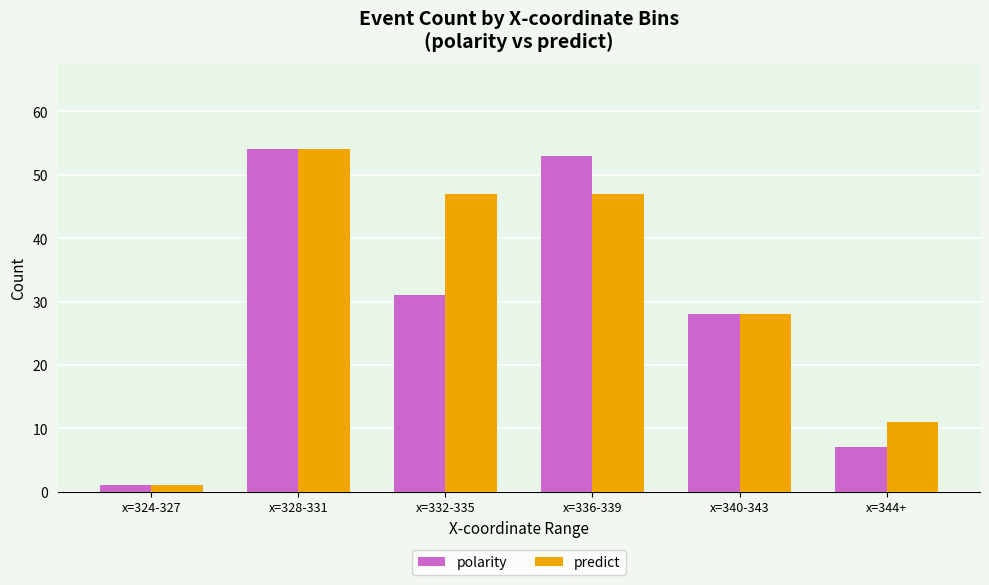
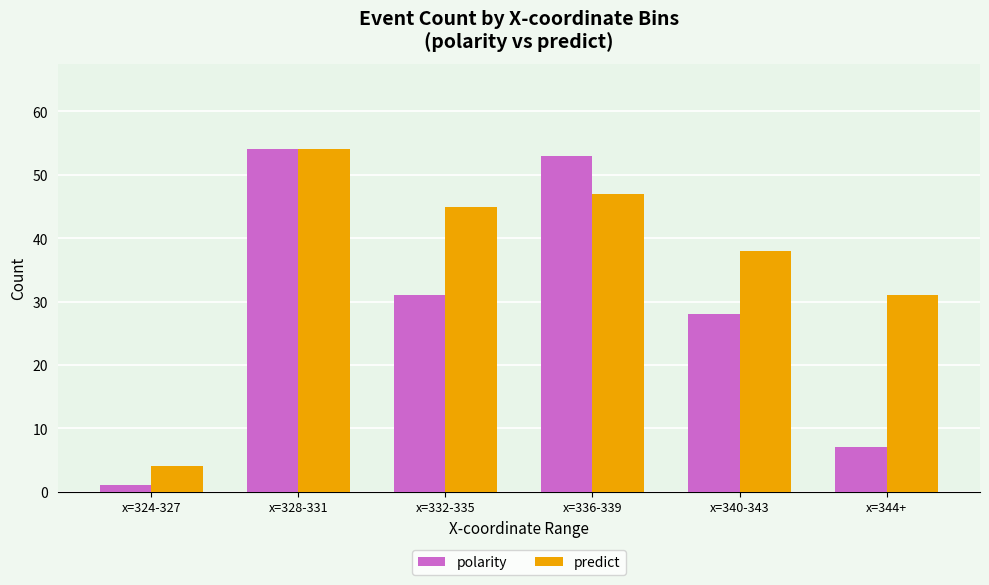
  {
    "polarity": {
      "x=324-327": 1,
      "x=328-331": 54,
      "x=332-335": 31,
      "x=336-339": 53,
      "x=340-343": 28,
      "x=344+": 7
    },
    "predict": {
-     "x=324-327": 1,
+     "x=324-327": 4,
      "x=328-331": 54,
-     "x=332-335": 47,
+     "x=332-335": 45,
      "x=336-339": 47,
-     "x=340-343": 28,
-     "x=344+": 11
+     "x=340-343": 38,
+     "x=344+": 31
    }
  }
